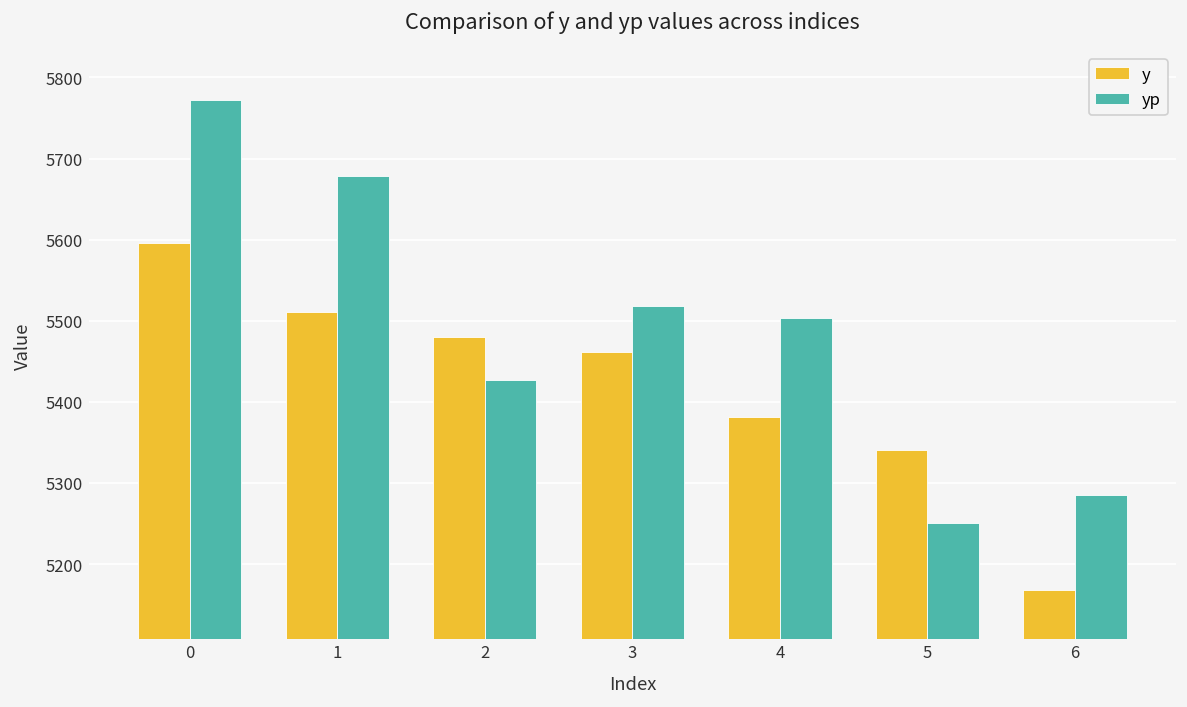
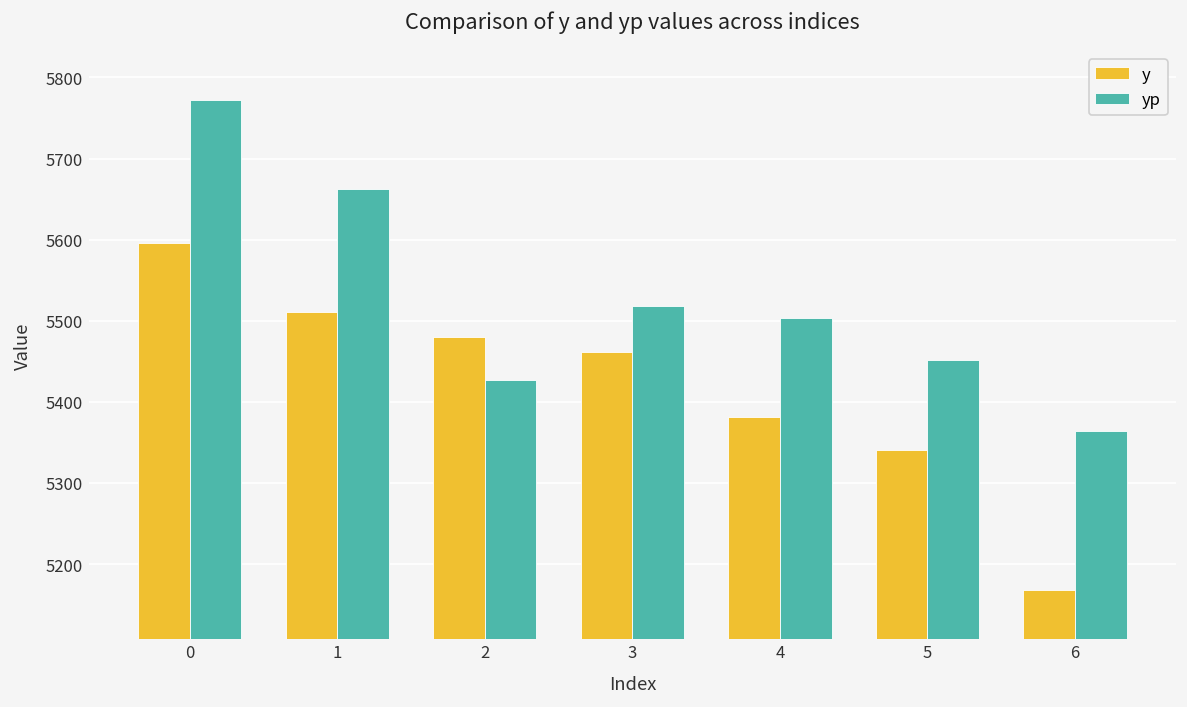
  {
    "y": {
      "0": 5600,
      "1": 5510,
      "2": 5480,
      "3": 5460,
      "4": 5380,
      "5": 5340,
      "6": 5170
    },
    "yp": {
      "0": 5770,
-     "1": 5680,
+     "1": 5660,
      "2": 5430,
      "3": 5520,
      "4": 5500,
-     "5": 5250,
-     "6": 5280
+     "5": 5450,
+     "6": 5360
    }
  }
